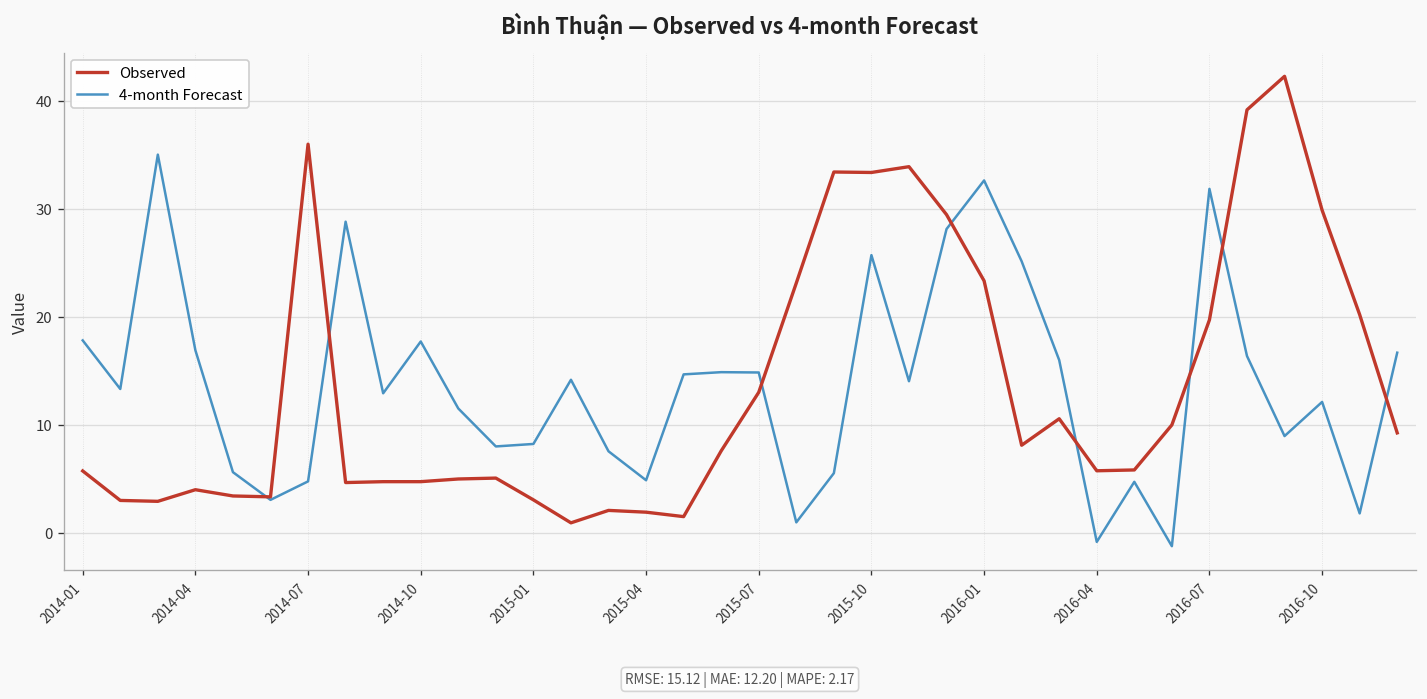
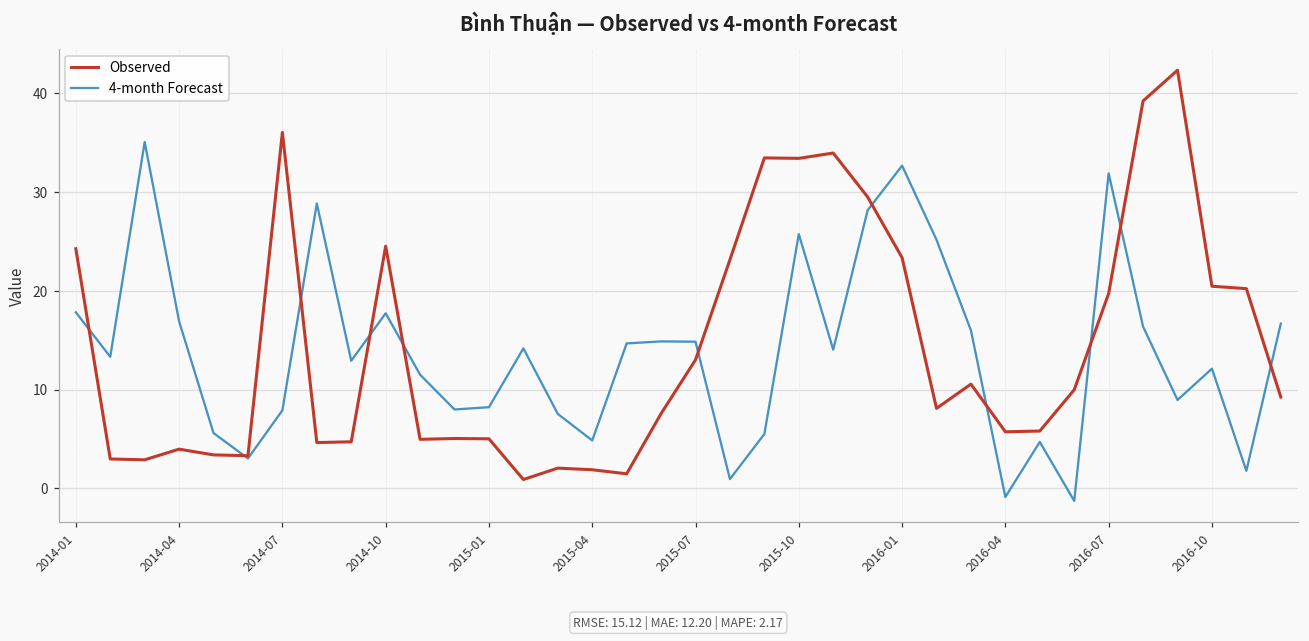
  {
    "Observed": {
-     "2014-01": 6,
+     "2014-01": 24,
      "2014-04": 4,
      "2014-07": 36,
-     "2014-10": 5,
-     "2015-01": 3,
+     "2014-10": 24,
+     "2015-01": 5,
      "2015-04": 2,
      "2015-07": 13,
      "2015-10": 33,
      "2016-01": 23,
      "2016-04": 6,
      "2016-07": 20,
-     "2016-10": 30
+     "2016-10": 20
    },
    "4-month Forecast": {
      "2014-01": 18,
      "2014-04": 17,
-     "2014-07": 5,
+     "2014-07": 8,
      "2014-10": 18,
      "2015-01": 8,
      "2015-04": 5,
      "2015-07": 15,
      "2015-10": 26,
      "2016-01": 33,
      "2016-04": -1,
      "2016-07": 32,
      "2016-10": 12
    }
  }
